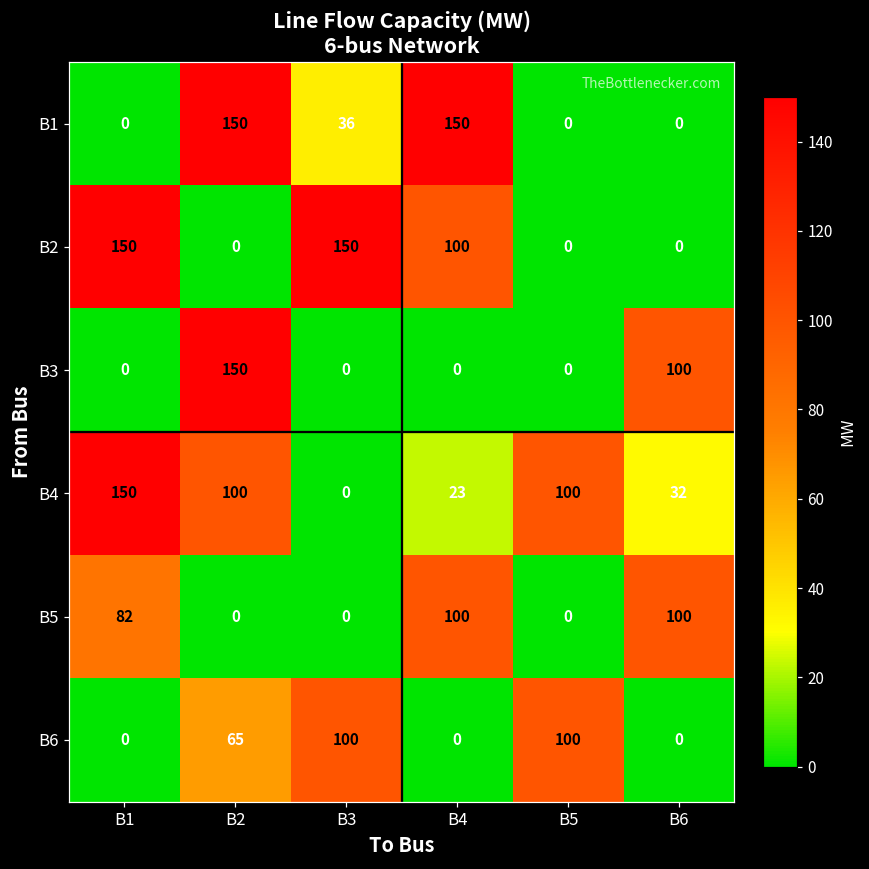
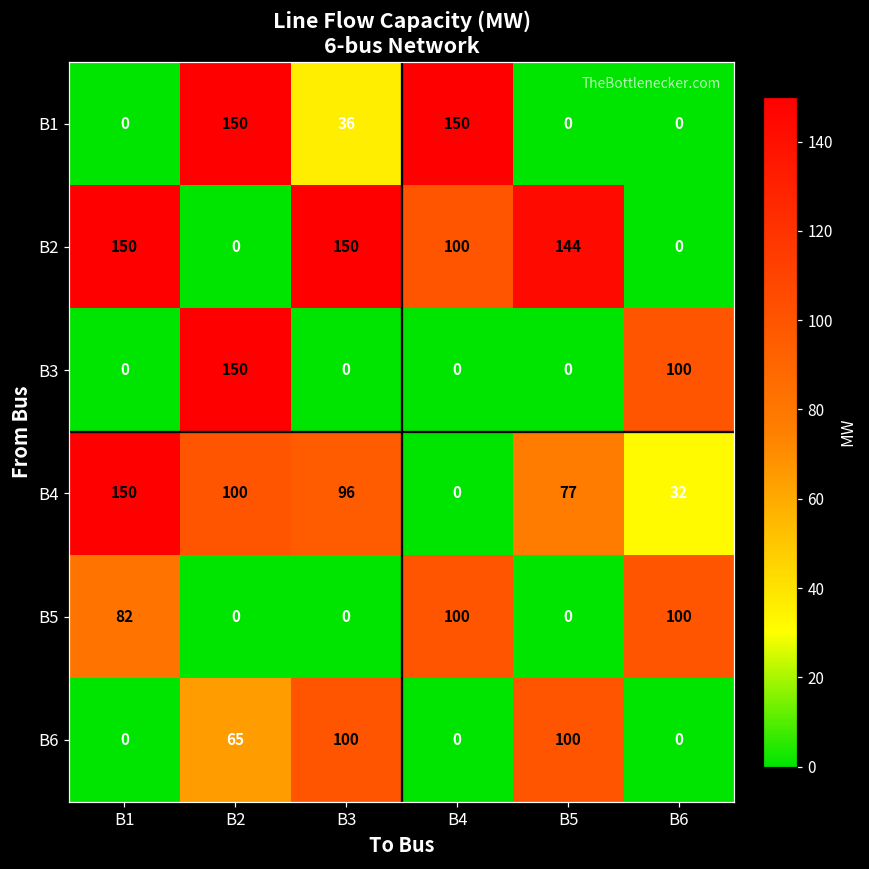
  {
    "B1": {
      "B1": 0,
      "B2": 150,
      "B3": 36,
      "B4": 150,
      "B5": 0
    },
    "B2": {
      "B1": 150,
      "B2": 0,
      "B3": 150,
      "B4": 100,
-     "B5": 0,
+     "B5": 144,
      "B6": 0
    },
    "B3": {
      "B1": 0,
      "B2": 150,
      "B3": 0,
      "B4": 0,
      "B5": 0,
      "B6": 100
    },
    "B4": {
      "B1": 150,
      "B2": 100,
-     "B3": 0,
-     "B4": 23,
-     "B5": 100,
+     "B3": 96,
+     "B4": 0,
+     "B5": 77,
      "B6": 32
    },
    "B5": {
      "B1": 82,
      "B2": 0,
      "B3": 0,
      "B4": 100,
      "B5": 0,
      "B6": 100
    },
    "B6": {
      "B1": 0,
      "B2": 65,
      "B3": 100,
      "B4": 0,
      "B5": 100,
      "B6": 0
    }
  }
